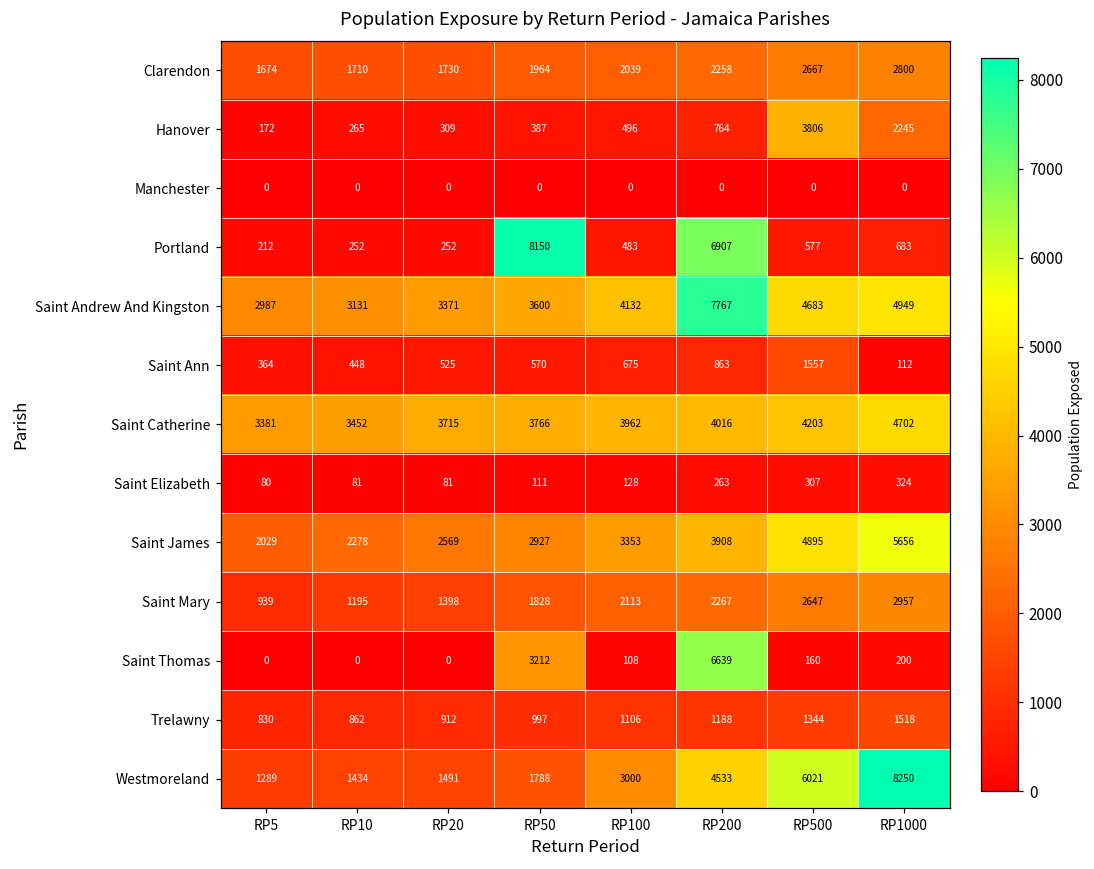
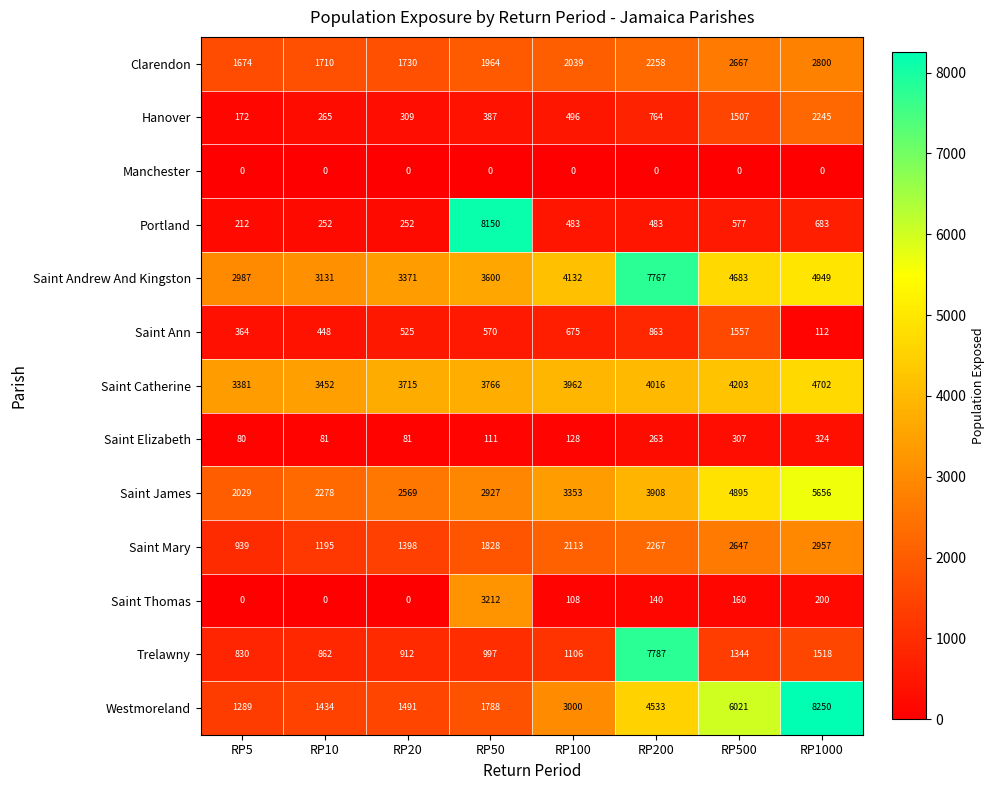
  {
    "Clarendon": {
      "RP5": 1674,
      "RP10": 1710,
      "RP20": 1730,
      "RP50": 1964,
      "RP100": 2039,
      "RP200": 2258,
      "RP500": 2667,
      "RP1000": 2800
    },
    "Hanover": {
      "RP5": 172,
      "RP10": 265,
      "RP20": 309,
      "RP50": 387,
      "RP100": 496,
      "RP200": 764,
-     "RP500": 3806,
+     "RP500": 1507,
      "RP1000": 2245
    },
    "Manchester": {
      "RP5": 0,
      "RP10": 0,
      "RP20": 0,
      "RP50": 0,
      "RP100": 0,
      "RP200": 0,
      "RP500": 0,
      "RP1000": 0
    },
    "Portland": {
      "RP5": 212,
      "RP10": 252,
      "RP20": 252,
      "RP50": 8150,
      "RP100": 483,
-     "RP200": 6907,
+     "RP200": 483,
      "RP500": 577,
      "RP1000": 683
    },
    "Saint Andrew And Kingston": {
      "RP5": 2987,
      "RP10": 3131,
      "RP20": 3371,
      "RP50": 3600,
      "RP100": 4132,
      "RP200": 7767,
      "RP500": 4683,
      "RP1000": 4949
    },
    "Saint Ann": {
      "RP5": 364,
      "RP10": 448,
      "RP20": 525,
      "RP50": 570,
      "RP100": 675,
      "RP200": 863,
      "RP500": 1557,
      "RP1000": 112
    },
    "Saint Catherine": {
      "RP5": 3381,
      "RP10": 3452,
      "RP20": 3715,
      "RP50": 3766,
      "RP100": 3962,
      "RP200": 4016,
      "RP500": 4203,
      "RP1000": 4702
    },
    "Saint Elizabeth": {
      "RP5": 80,
      "RP10": 81,
      "RP20": 81,
      "RP50": 111,
      "RP100": 128,
      "RP200": 263,
      "RP500": 307,
      "RP1000": 324
    },
    "Saint James": {
      "RP5": 2029,
      "RP10": 2278,
      "RP20": 2569,
      "RP50": 2927,
      "RP100": 3353,
      "RP200": 3908,
      "RP500": 4895,
      "RP1000": 5656
    },
    "Saint Mary": {
      "RP5": 939,
      "RP10": 1195,
      "RP20": 1398,
      "RP50": 1828,
      "RP100": 2113,
      "RP200": 2267,
      "RP500": 2647,
      "RP1000": 2957
    },
    "Saint Thomas": {
      "RP5": 0,
      "RP10": 0,
      "RP20": 0,
      "RP50": 3212,
      "RP100": 108,
-     "RP200": 6639,
+     "RP200": 140,
      "RP500": 160,
      "RP1000": 200
    },
    "Trelawny": {
      "RP5": 830,
      "RP10": 862,
      "RP20": 912,
      "RP50": 997,
      "RP100": 1106,
-     "RP200": 1188,
+     "RP200": 7787,
      "RP500": 1344,
      "RP1000": 1518
    },
    "Westmoreland": {
      "RP5": 1289,
      "RP10": 1434,
      "RP20": 1491,
      "RP50": 1788,
      "RP100": 3000,
      "RP200": 4533,
      "RP500": 6021,
      "RP1000": 8250
    }
  }
